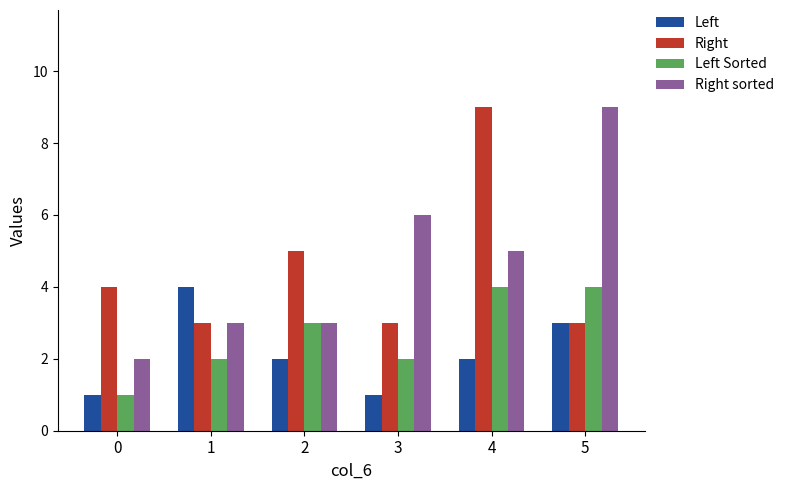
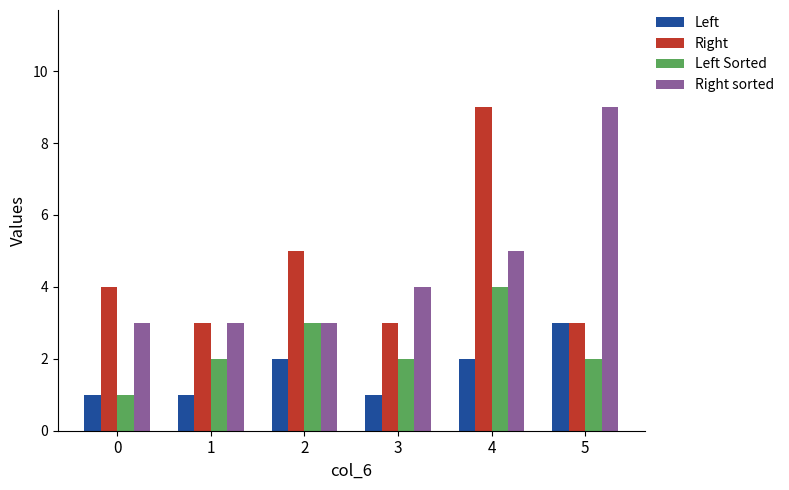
  {
    "Left": {
      "0": 1,
-     "1": 4,
+     "1": 1,
      "2": 2,
      "3": 1,
      "4": 2,
      "5": 3
    },
    "Right": {
      "0": 4,
      "1": 3,
      "2": 5,
      "3": 3,
      "4": 9,
      "5": 3
    },
    "Left Sorted": {
      "0": 1,
      "1": 2,
      "2": 3,
      "3": 2,
      "4": 4,
-     "5": 4
+     "5": 2
    },
    "Right sorted": {
-     "0": 2,
+     "0": 3,
      "1": 3,
      "2": 3,
-     "3": 6,
+     "3": 4,
      "4": 5,
      "5": 9
    }
  }
